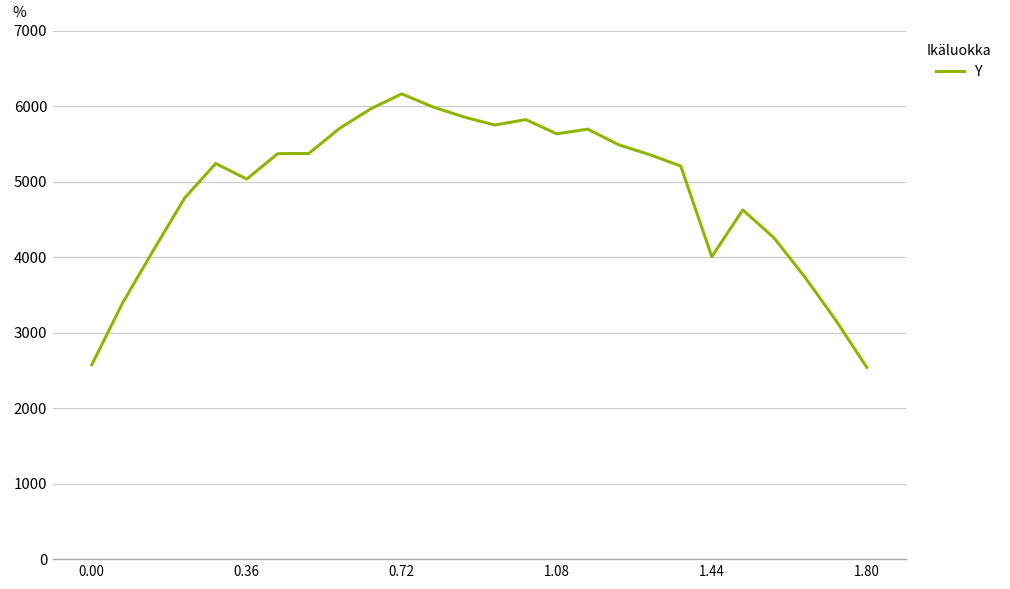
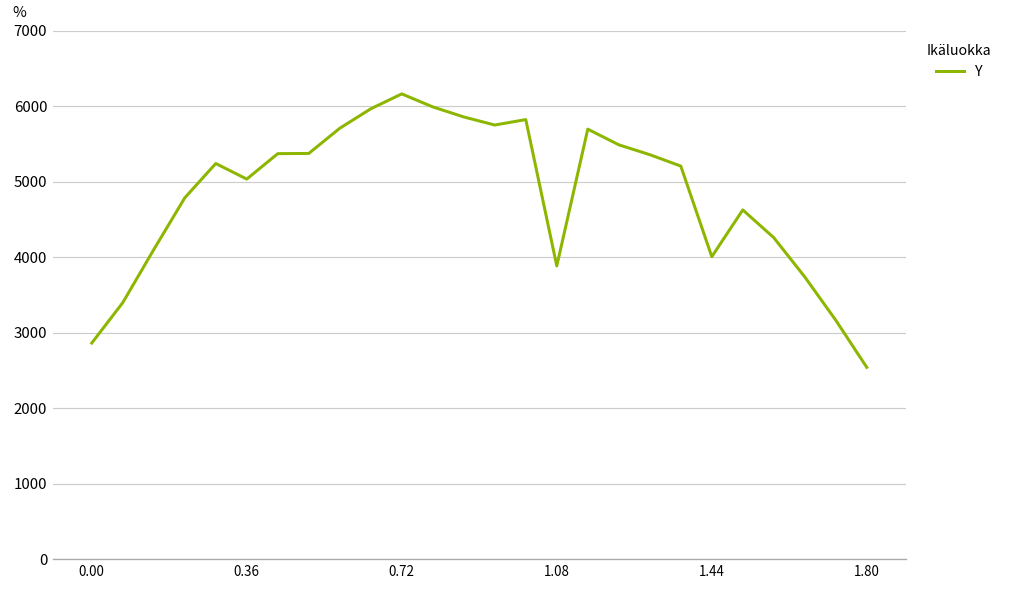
  {
-   "0.00": 2600,
+   "0.00": 2900,
    "0.36": 5000,
    "0.72": 6200,
-   "1.08": 5600,
+   "1.08": 3900,
    "1.44": 4000,
    "1.80": 2500
  }
